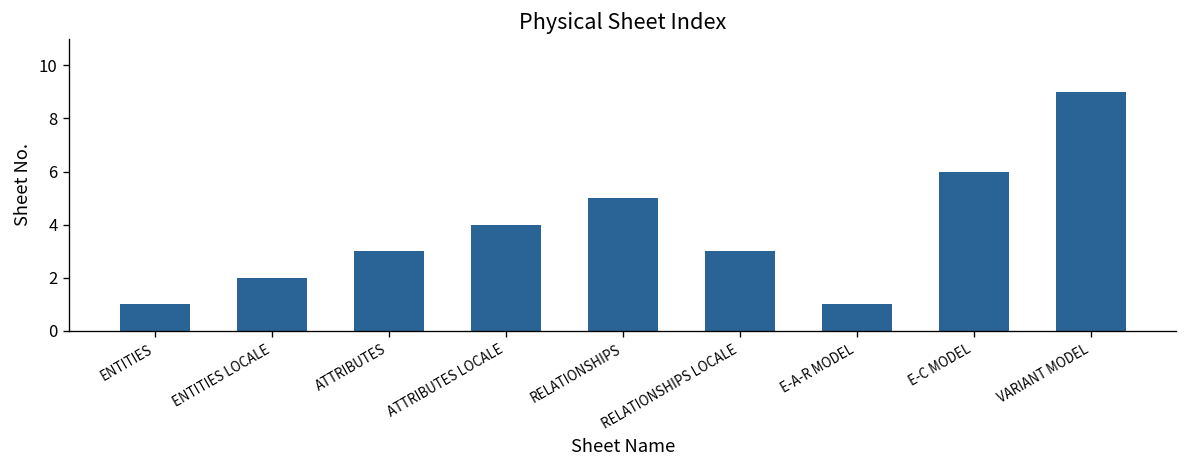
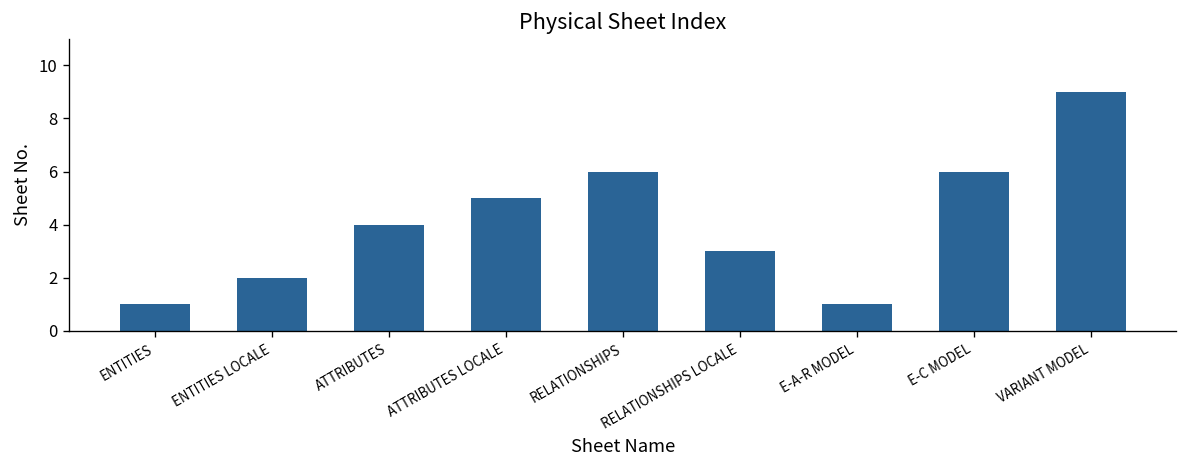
  {
    "ENTITIES": 1,
    "ENTITIES LOCALE": 2,
-   "ATTRIBUTES": 3,
-   "ATTRIBUTES LOCALE": 4,
-   "RELATIONSHIPS": 5,
+   "ATTRIBUTES": 4,
+   "ATTRIBUTES LOCALE": 5,
+   "RELATIONSHIPS": 6,
    "RELATIONSHIPS LOCALE": 3,
    "E-A-R MODEL": 1,
    "E-C MODEL": 6,
    "VARIANT MODEL": 9
  }
